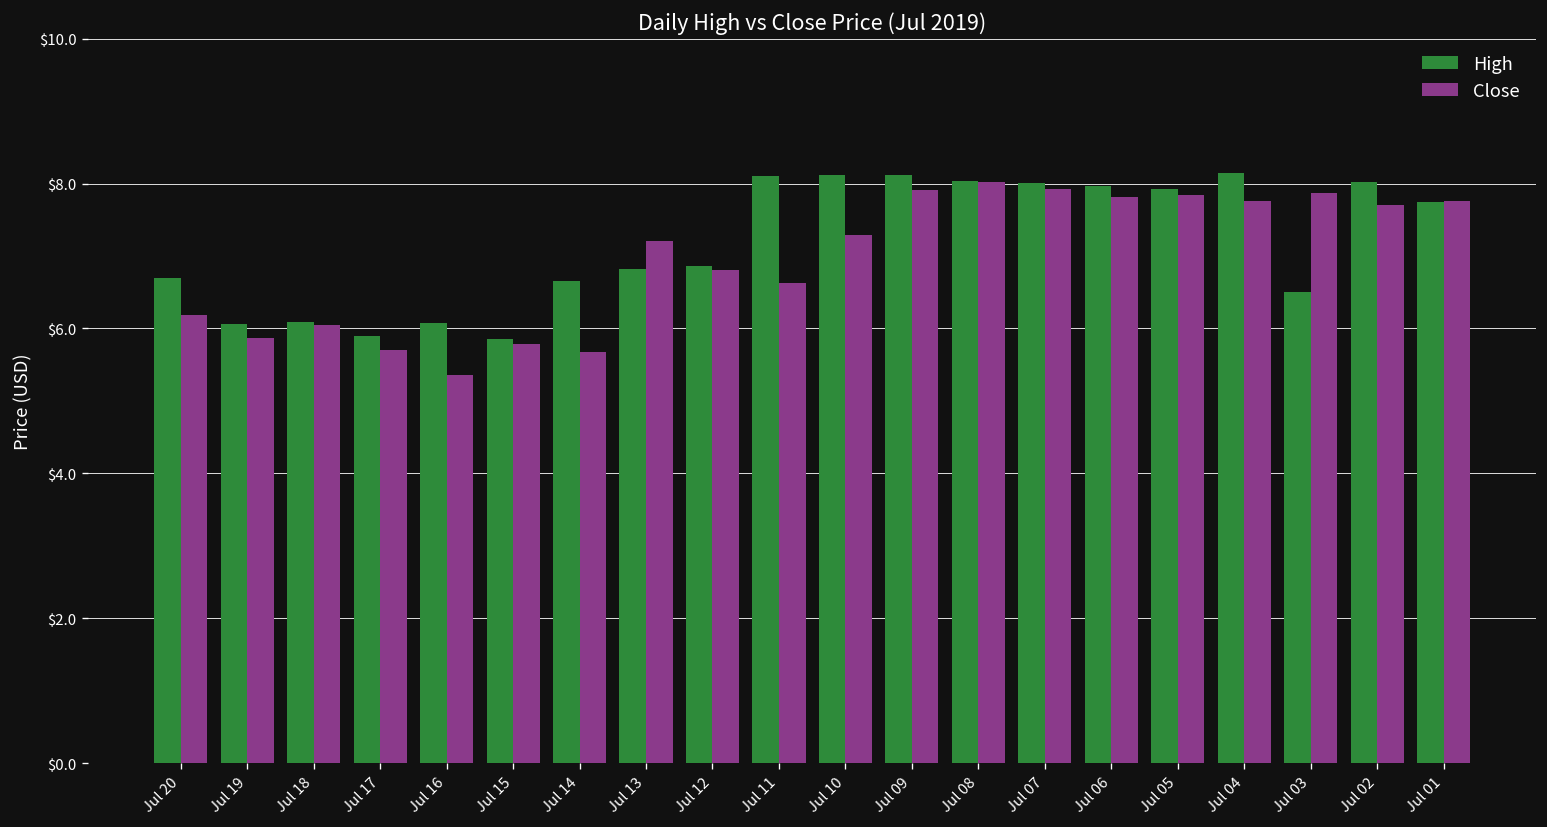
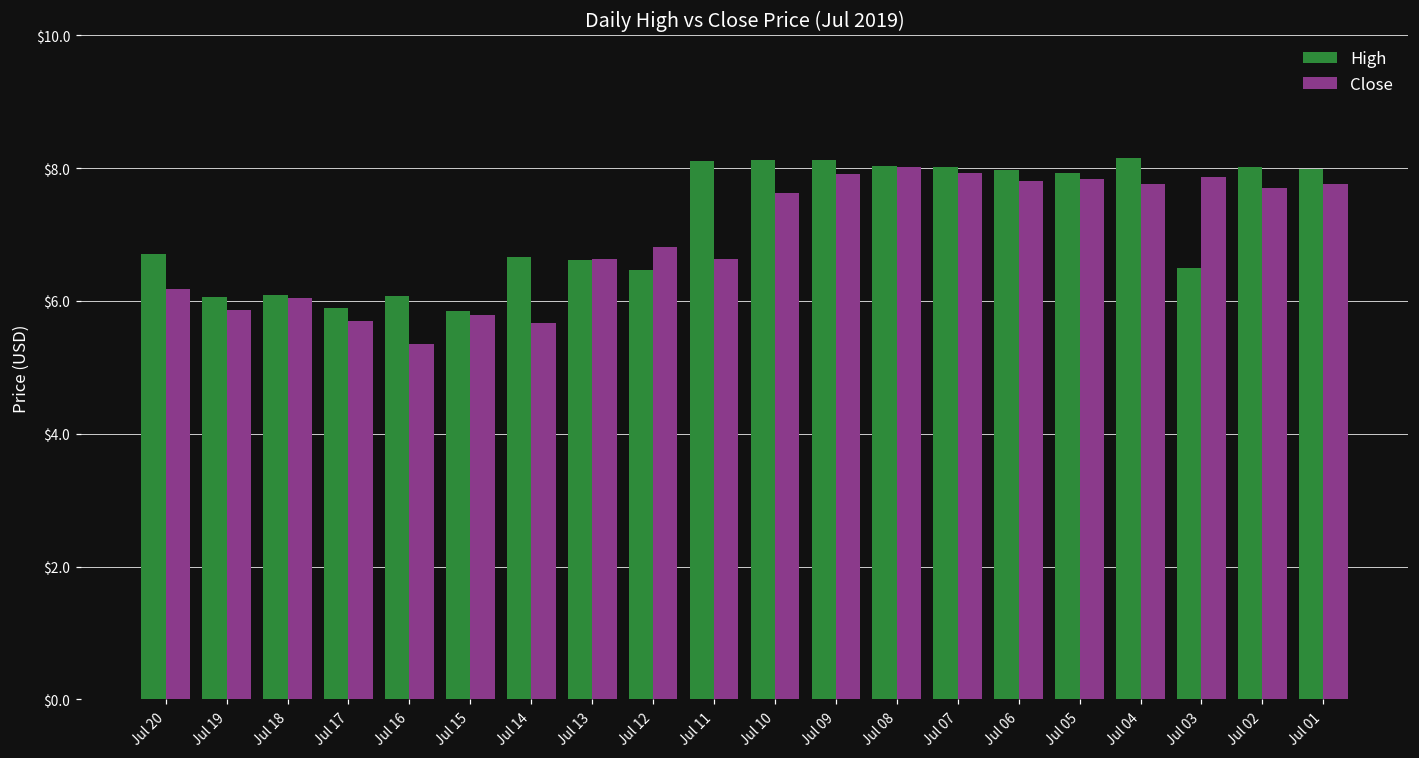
  {
    "High": {
      "Jul 20": "$6.7",
      "Jul 19": "$6.1",
      "Jul 18": "$6.1",
      "Jul 17": "$5.9",
      "Jul 16": "$6.1",
      "Jul 15": "$5.9",
      "Jul 14": "$6.7",
-     "Jul 13": "$6.8",
-     "Jul 12": "$6.9",
+     "Jul 13": "$6.6",
+     "Jul 12": "$6.5",
      "Jul 11": "$8.1",
      "Jul 10": "$8.1",
      "Jul 09": "$8.1",
      "Jul 08": "$8.0",
      "Jul 07": "$8.0",
      "Jul 06": "$8.0",
      "Jul 05": "$7.9",
      "Jul 04": "$8.2",
      "Jul 03": "$6.5",
      "Jul 02": "$8.0",
-     "Jul 01": "$7.8"
+     "Jul 01": "$8.0"
    },
    "Close": {
      "Jul 20": "$6.2",
      "Jul 19": "$5.9",
      "Jul 18": "$6.1",
      "Jul 17": "$5.7",
      "Jul 16": "$5.4",
      "Jul 15": "$5.8",
      "Jul 14": "$5.7",
-     "Jul 13": "$7.2",
+     "Jul 13": "$6.6",
      "Jul 12": "$6.8",
      "Jul 11": "$6.6",
-     "Jul 10": "$7.3",
+     "Jul 10": "$7.6",
      "Jul 09": "$7.9",
      "Jul 08": "$8.0",
      "Jul 07": "$7.9",
      "Jul 06": "$7.8",
      "Jul 05": "$7.8",
      "Jul 04": "$7.8",
      "Jul 03": "$7.9",
      "Jul 02": "$7.7",
      "Jul 01": "$7.8"
    }
  }
